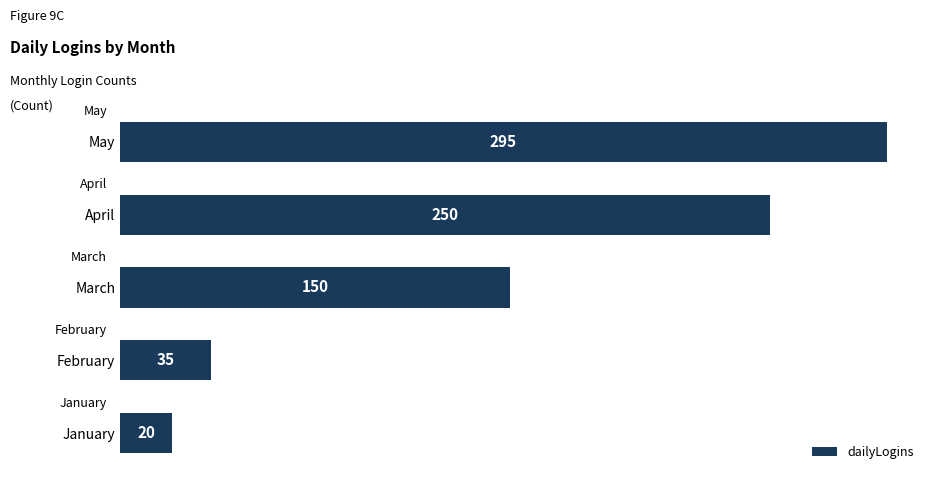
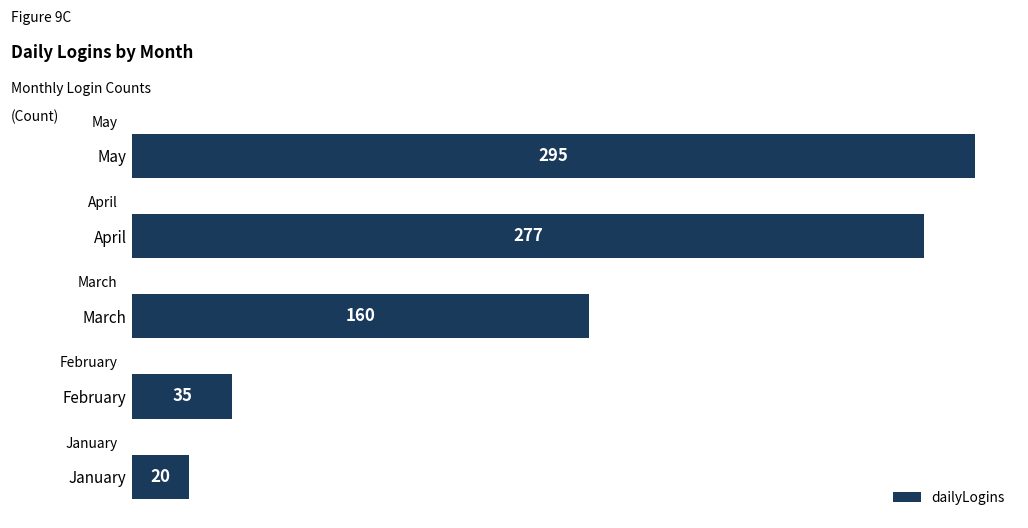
  {
    "May": 295,
-   "April": 250,
-   "March": 150,
+   "April": 277,
+   "March": 160,
    "February": 35,
    "January": 20
  }
